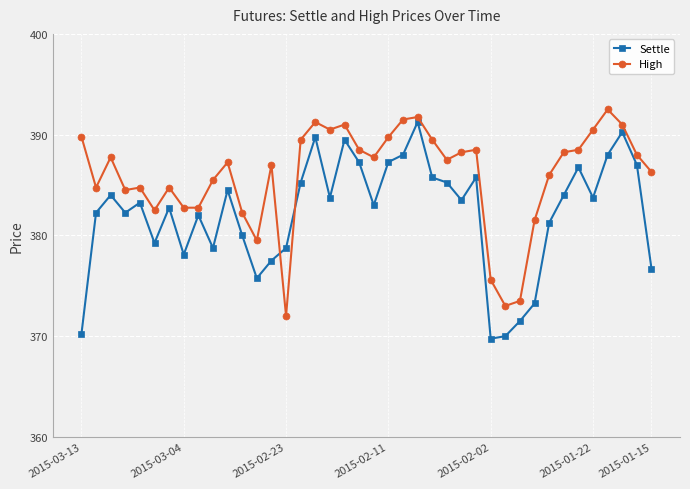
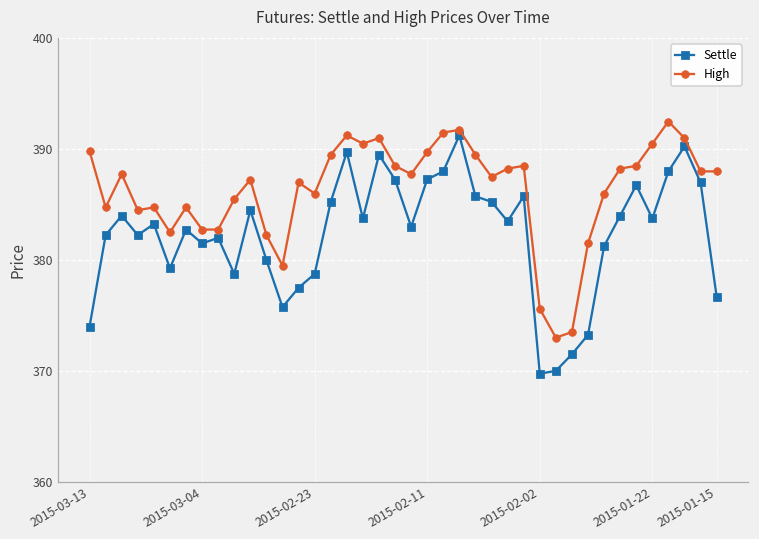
  {
    "Settle": {
-     "2015-03-13": 370.2,
-     "2015-03-04": 378.1,
+     "2015-03-13": 374.0,
+     "2015-03-04": 381.5,
      "2015-02-23": 378.8,
      "2015-02-11": 387.3,
      "2015-02-02": 369.8,
      "2015-01-22": 383.8,
      "2015-01-15": 376.7
    },
    "High": {
      "2015-03-13": 389.8,
      "2015-03-04": 382.8,
-     "2015-02-23": 372,
+     "2015-02-23": 386,
      "2015-02-11": 389.8,
      "2015-02-02": 375.6,
      "2015-01-22": 390.5,
-     "2015-01-15": 386.3
+     "2015-01-15": 388.0
    }
  }
